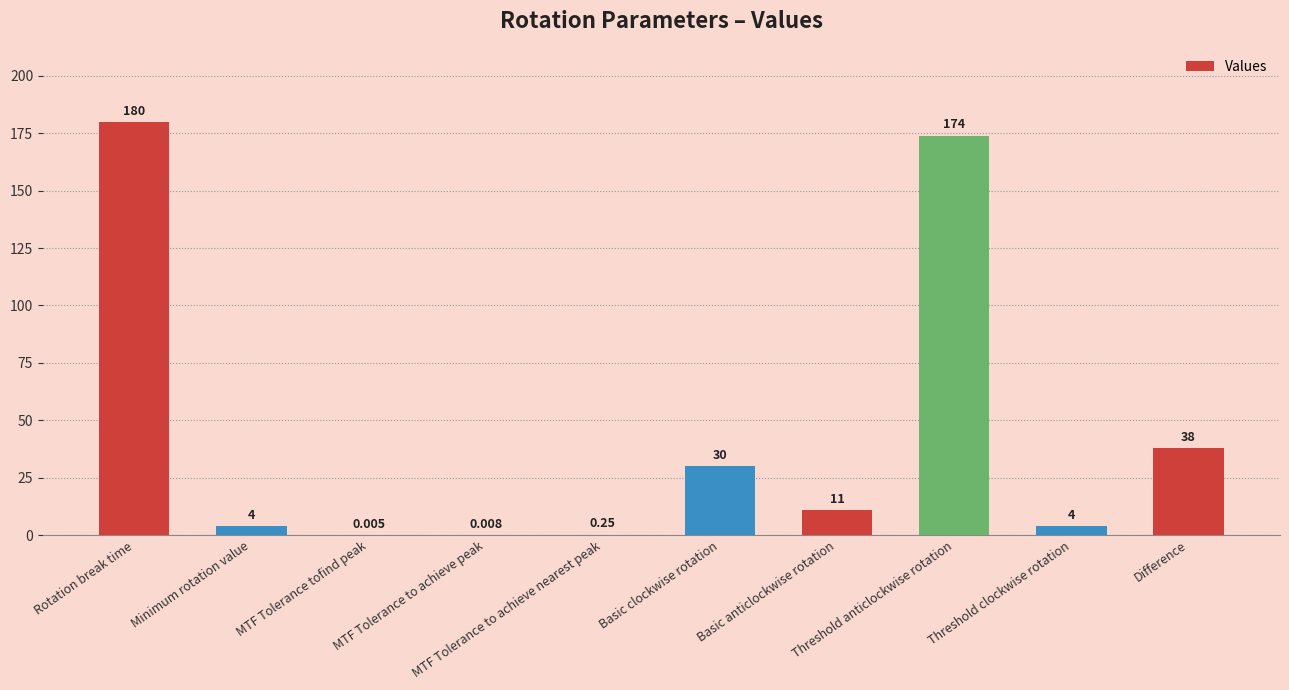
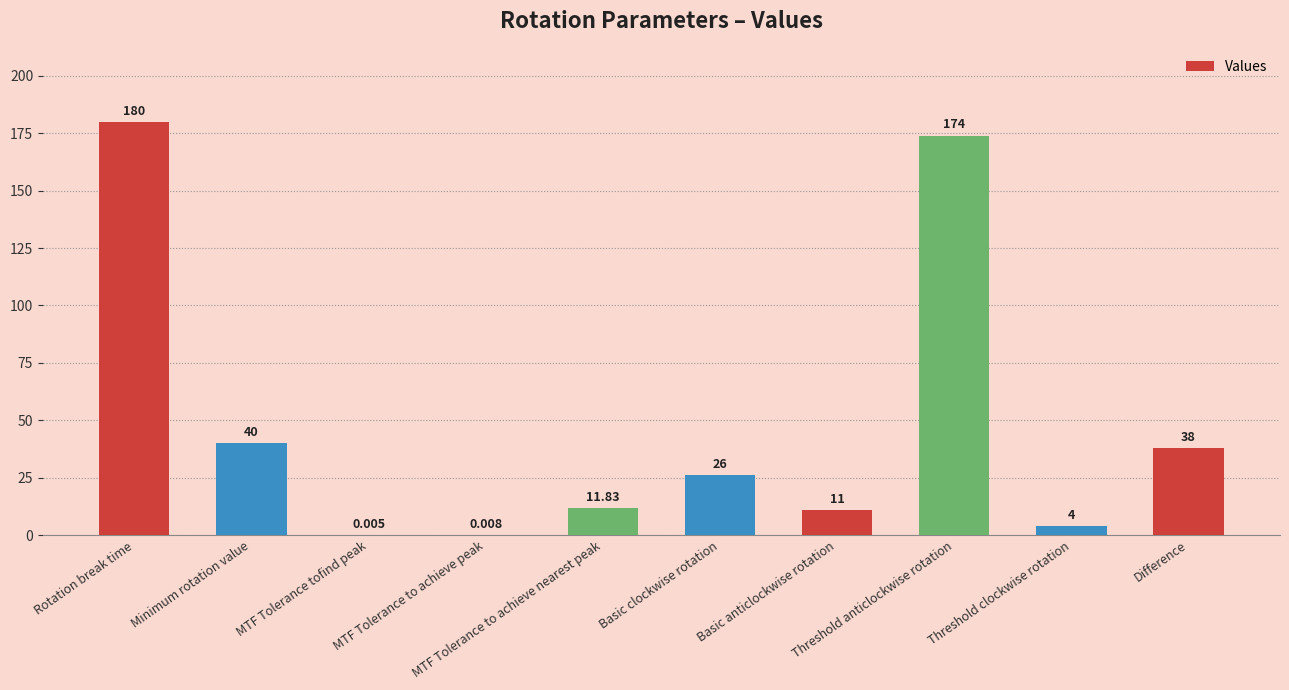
  {
    "Rotation break time": 180,
-   "Minimum rotation value": 4,
+   "Minimum rotation value": 40,
    "MTF Tolerance tofind peak": 0.005,
    "MTF Tolerance to achieve peak": 0.008,
-   "MTF Tolerance to achieve nearest peak": 0.25,
-   "Basic clockwise rotation": 30,
+   "MTF Tolerance to achieve nearest peak": 11.83,
+   "Basic clockwise rotation": 26,
    "Basic anticlockwise rotation": 11,
    "Threshold anticlockwise rotation": 174,
    "Threshold clockwise rotation": 4,
    "Difference": 38
  }
